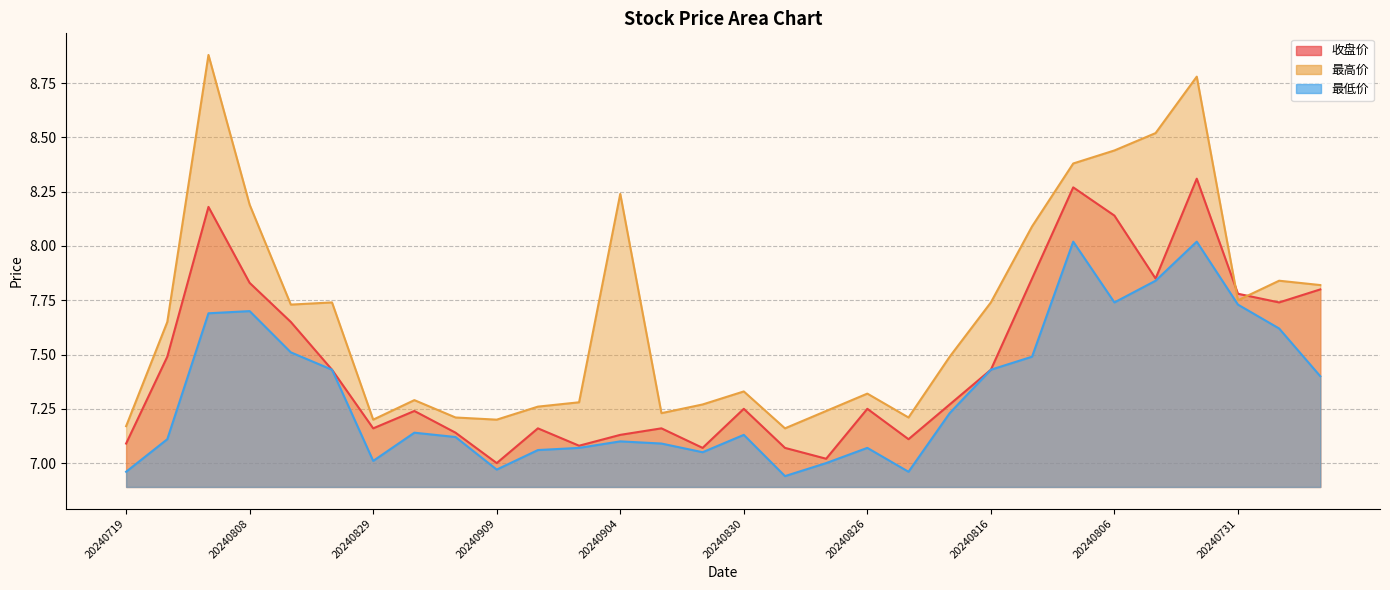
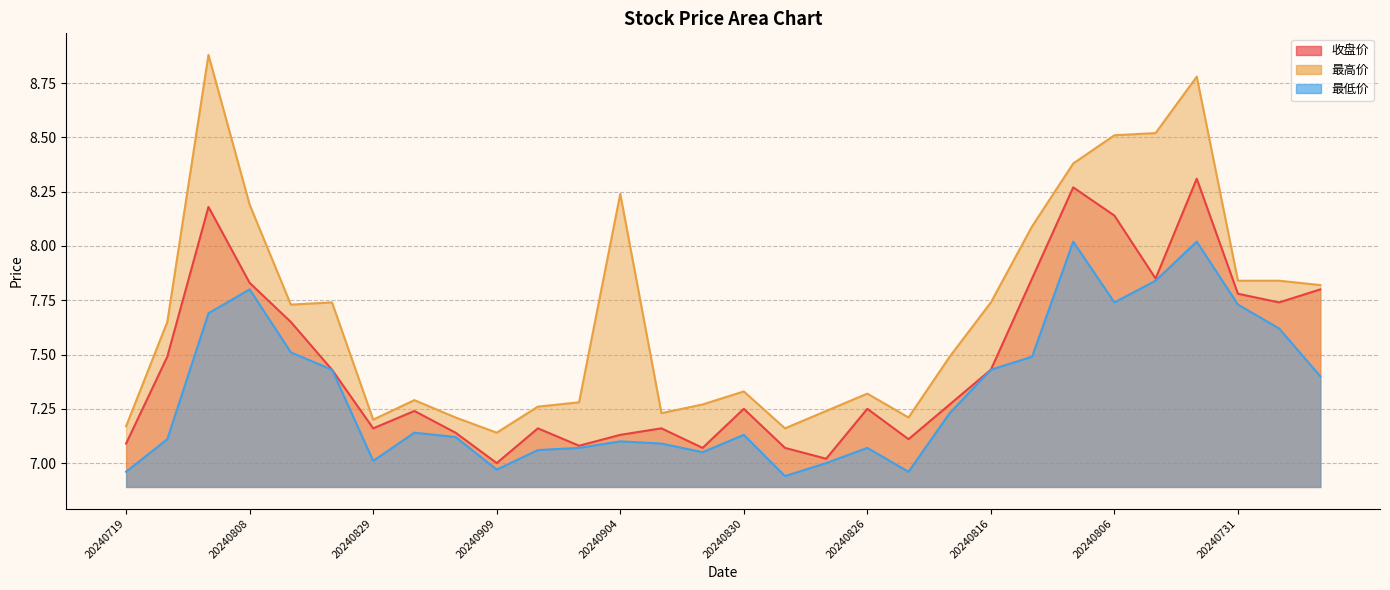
  {
    "收盘价": {
      "20240719": 7.09,
      "20240808": 7.83,
      "20240829": 7.16,
      "20240909": 7.00,
      "20240904": 7.13,
      "20240830": 7.25,
      "20240826": 7.25,
      "20240806": 8.14,
      "20240731": 7.78
    },
    "最高价": {
      "20240719": 7.17,
      "20240808": 8.19,
      "20240829": 7.20,
-     "20240909": 7.20,
+     "20240909": 7.14,
      "20240904": 8.24,
      "20240830": 7.33,
      "20240826": 7.32,
      "20240816": 7.74,
-     "20240806": 8.44,
-     "20240731": 7.75
+     "20240806": 8.51,
+     "20240731": 7.84
    },
    "最低价": {
      "20240719": 6.96,
-     "20240808": 7.7,
+     "20240808": 7.8,
      "20240829": 7.0,
      "20240909": 6.97,
      "20240904": 7.1,
      "20240830": 7.13,
      "20240826": 7.07,
      "20240806": 7.74,
      "20240731": 7.73
    }
  }
